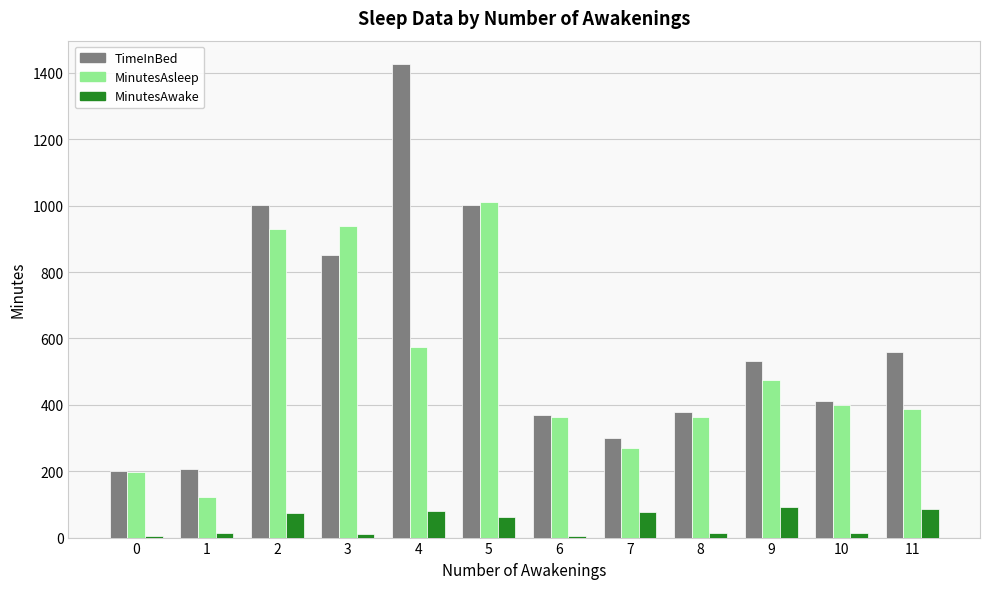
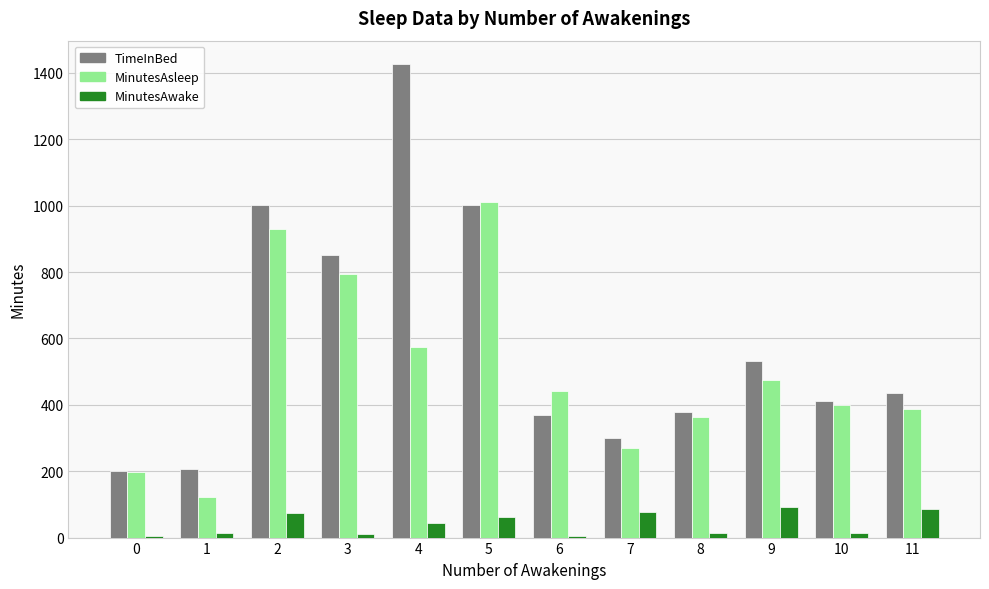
  {
    "TimeInBed": {
      "0": 200,
      "1": 210,
      "2": 1000,
      "3": 850,
      "4": 1430,
      "5": 1000,
      "6": 370,
      "7": 300,
      "8": 380,
      "9": 530,
      "10": 410,
-     "11": 560
+     "11": 440
    },
    "MinutesAsleep": {
      "0": 200,
      "1": 120,
      "2": 930,
-     "3": 940,
+     "3": 790,
      "4": 580,
      "5": 1010,
-     "6": 360,
+     "6": 440,
      "7": 270,
      "8": 360,
      "9": 470,
      "10": 400,
      "11": 390
    },
    "MinutesAwake": {
      "1": 10,
      "2": 70,
      "3": 10,
-     "4": 80,
+     "4": 40,
      "5": 60,
      "7": 80,
      "8": 20,
      "9": 90,
      "10": 10,
      "11": 90
    }
  }
